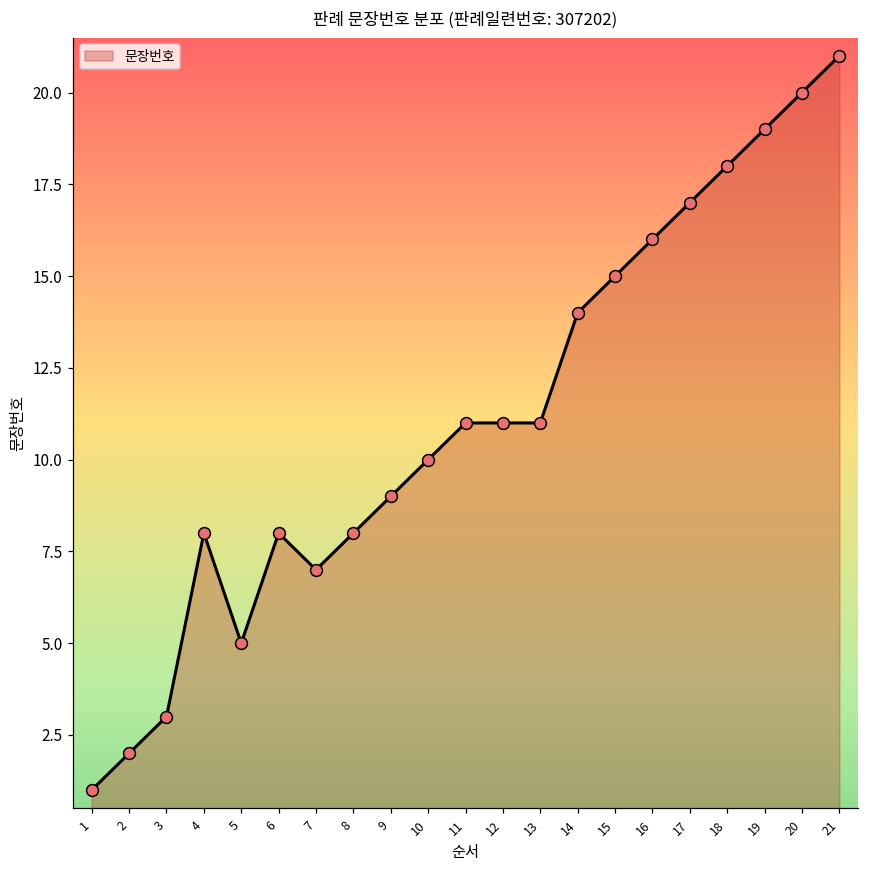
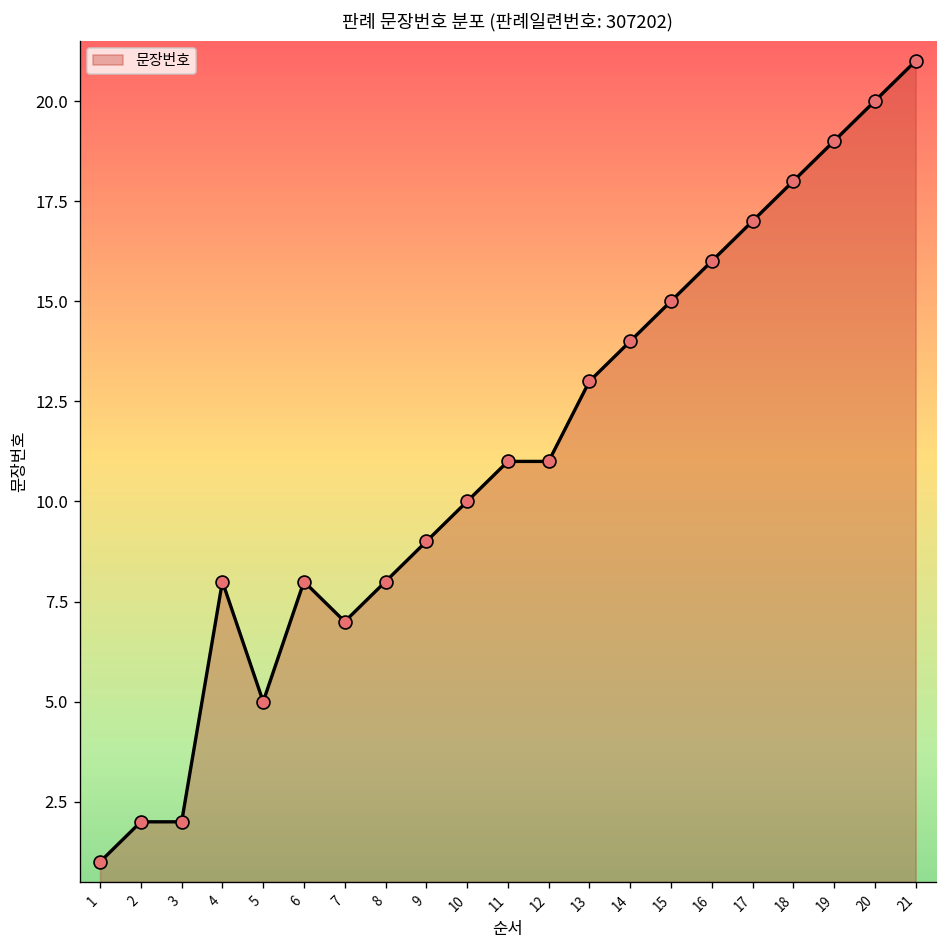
  {
    "1": 1,
    "2": 2,
-   "3": 3,
+   "3": 2,
    "4": 8,
    "5": 5,
    "6": 8,
    "7": 7,
    "8": 8,
    "9": 9,
    "10": 10,
    "11": 11,
    "12": 11,
-   "13": 11,
+   "13": 13,
    "14": 14,
    "15": 15,
    "16": 16,
    "17": 17,
    "18": 18,
    "19": 19,
    "20": 20,
    "21": 21
  }
